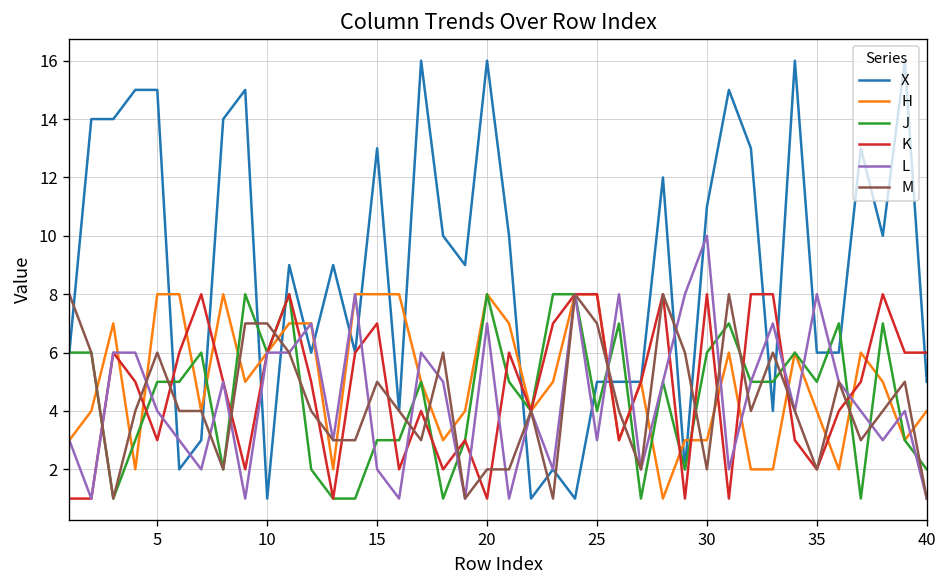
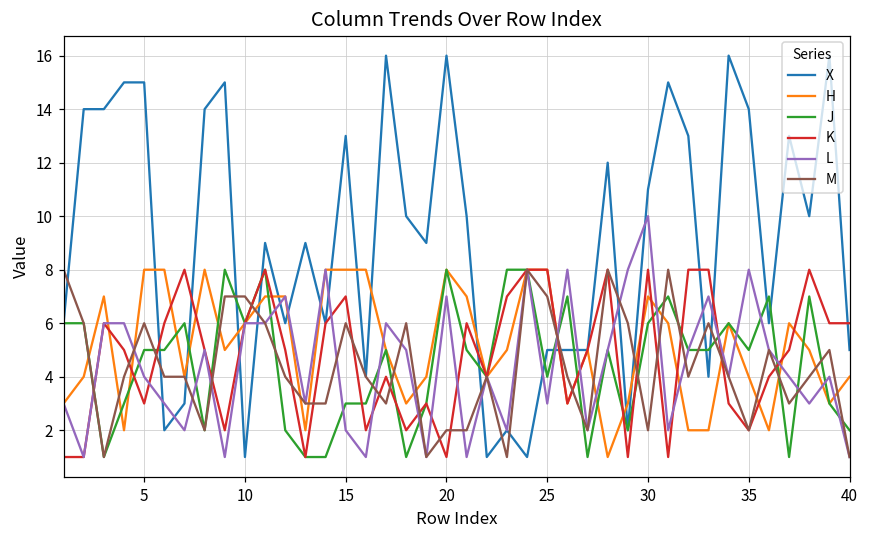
  {
    "X": {
      "5": 15,
      "10": 1,
      "15": 13,
      "20": 16,
      "25": 5,
      "30": 11,
-     "35": 6,
+     "35": 14,
      "40": 5
    },
    "H": {
      "5": 8,
      "15": 8,
-     "30": 3,
+     "30": 7,
      "35": 4,
      "40": 4
    },
    "J": {
      "5": 5,
      "15": 3,
      "25": 4,
      "30": 6,
      "35": 5,
      "40": 2
    },
    "K": {
      "5": 3,
      "15": 7,
      "20": 1,
      "30": 8,
      "40": 6
    },
    "L": {
      "5": 4,
      "15": 2,
      "20": 7,
      "25": 3,
      "30": 10,
      "35": 8
    },
    "M": {
      "5": 6,
      "10": 7,
-     "15": 5,
+     "15": 6,
      "20": 2,
      "25": 7,
      "30": 2
    }
  }
